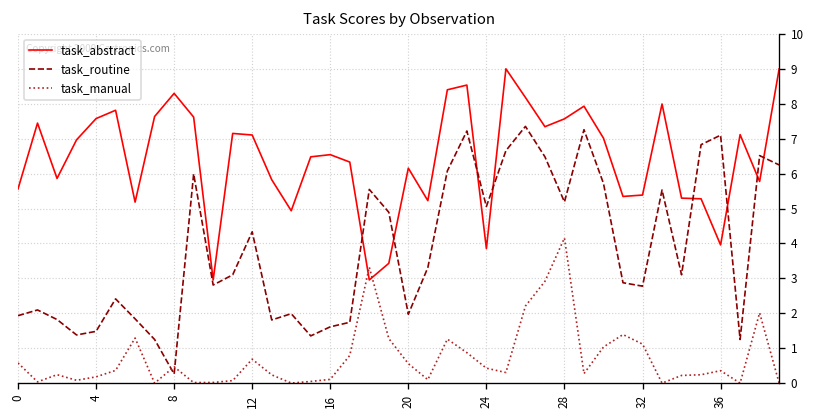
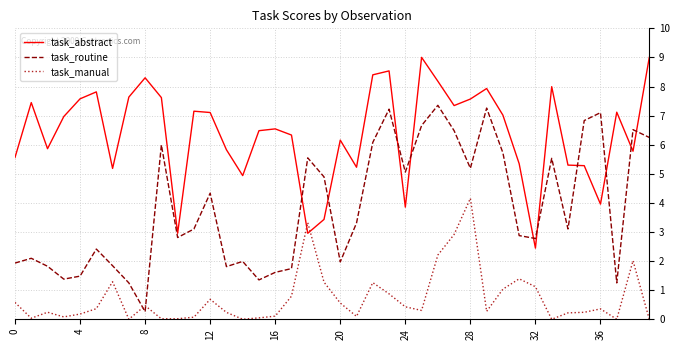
  {
    "task_abstract": {
      "0": 5.6,
      "4": 7.6,
      "8": 8.3,
      "12": 7.1,
      "16": 6.5,
      "20": 6.2,
      "24": 3.9,
      "28": 7.6,
-     "32": 5.4,
+     "32": 2.4,
      "36": 4.0
    },
    "task_routine": {
      "0": 1.9,
      "4": 1.5,
      "8": 0.3,
      "12": 4.3,
      "16": 1.6,
      "20": 2.0,
      "24": 5.1,
      "28": 5.2,
      "32": 2.8,
      "36": 7.1
    },
    "task_manual": {
      "0": 0.6,
      "4": 0.2,
      "8": 0.5,
      "12": 0.7,
      "16": 0.1,
      "20": 0.6,
      "24": 0.4,
      "28": 4.2,
      "32": 1.1,
      "36": 0.4
    }
  }
